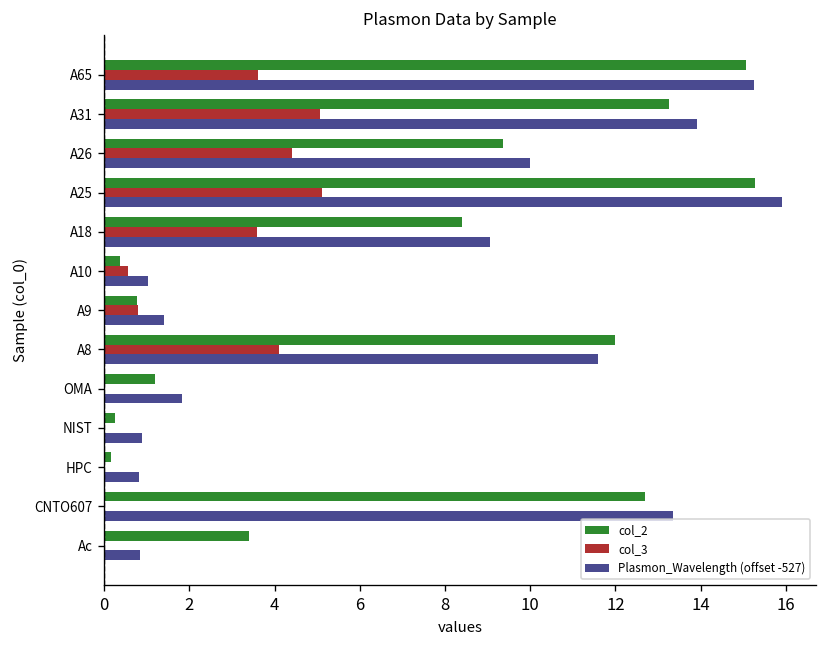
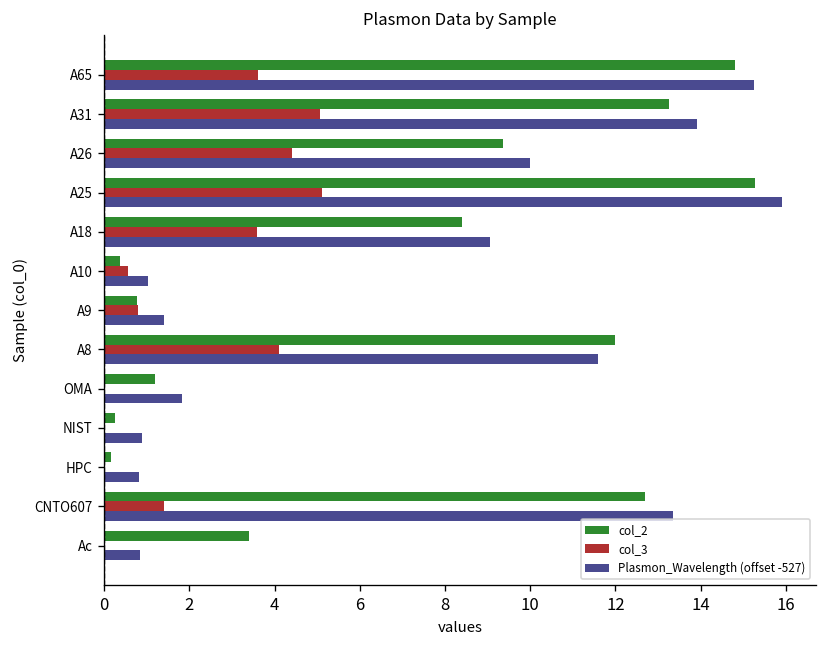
  {
    "col_2": {
-     "A65": 15.1,
+     "A65": 14.8,
      "A31": 13.3,
      "A26": 9.4,
      "A25": 15.3,
      "A18": 8.4,
      "A10": 0.4,
      "A9": 0.8,
      "A8": 12.0,
      "OMA": 1.2,
      "NIST": 0.2,
      "HPC": 0.2,
      "CNTO607": 12.7,
      "Ac": 3.4
    },
    "col_3": {
      "A65": 3.6,
      "A31": 5.1,
      "A26": 4.4,
      "A25": 5.1,
      "A18": 3.6,
      "A10": 0.6,
      "A9": 0.8,
      "A8": 4.1,
      "OMA": 0.0,
      "NIST": 0.0,
      "HPC": 0.0,
-     "CNTO607": 0.0,
+     "CNTO607": 1.4,
      "Ac": 0.0
    },
    "Plasmon_Wavelength (offset -527)": {
      "A65": 15.2,
      "A31": 13.9,
      "A26": 10.0,
      "A25": 15.9,
      "A18": 9.1,
      "A10": 1.0,
      "A9": 1.4,
      "A8": 11.6,
      "OMA": 1.8,
      "NIST": 0.9,
      "HPC": 0.8,
      "CNTO607": 13.4,
      "Ac": 0.8
    }
  }
